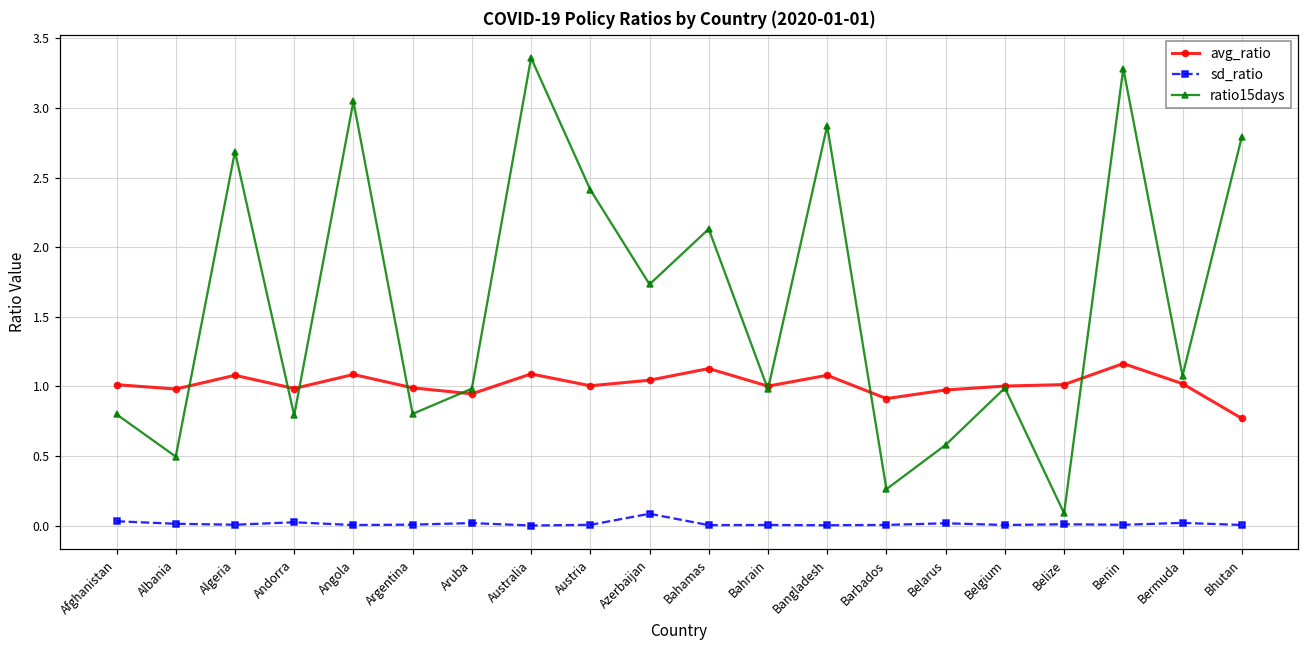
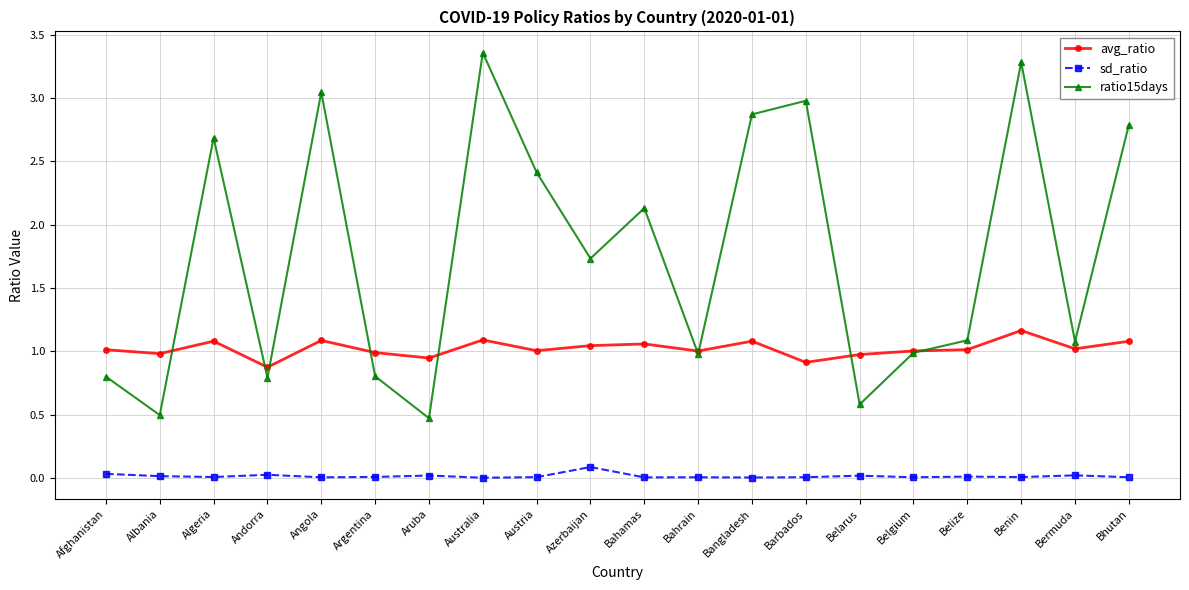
  {
    "avg_ratio": {
      "Afghanistan": 1.01,
      "Albania": 0.98,
      "Algeria": 1.08,
-     "Andorra": 0.98,
+     "Andorra": 0.87,
      "Angola": 1.09,
      "Argentina": 0.99,
      "Aruba": 0.95,
      "Australia": 1.09,
      "Austria": 1.00,
      "Azerbaijan": 1.04,
-     "Bahamas": 1.13,
+     "Bahamas": 1.06,
      "Bahrain": 1.00,
      "Bangladesh": 1.08,
      "Barbados": 0.91,
      "Belarus": 0.97,
      "Belize": 1.01,
      "Benin": 1.16,
      "Bermuda": 1.02,
-     "Bhutan": 0.77
+     "Bhutan": 1.08
    },
    "sd_ratio": {
      "Afghanistan": 0.03,
      "Albania": 0.01,
      "Algeria": 0.01,
      "Andorra": 0.02,
      "Angola": 0.00,
      "Argentina": 0.01,
      "Aruba": 0.02,
      "Australia": 0.00,
      "Austria": 0.01,
      "Azerbaijan": 0.09,
      "Bahamas": 0.00,
      "Bahrain": 0.00,
      "Bangladesh": 0.00,
      "Barbados": 0.01,
      "Belarus": 0.02,
      "Belgium": 0.00,
      "Belize": 0.01,
      "Benin": 0.01,
      "Bermuda": 0.02,
      "Bhutan": 0.01
    },
    "ratio15days": {
      "Afghanistan": 0.80,
      "Albania": 0.50,
      "Algeria": 2.69,
      "Andorra": 0.79,
      "Angola": 3.05,
      "Argentina": 0.80,
-     "Aruba": 0.98,
+     "Aruba": 0.47,
      "Australia": 3.36,
      "Austria": 2.41,
      "Azerbaijan": 1.73,
      "Bahamas": 2.13,
      "Bahrain": 0.98,
      "Bangladesh": 2.87,
-     "Barbados": 0.26,
+     "Barbados": 2.98,
      "Belarus": 0.58,
-     "Belize": 0.09,
+     "Belize": 1.09,
      "Benin": 3.28,
      "Bermuda": 1.08,
      "Bhutan": 2.79
    }
  }
